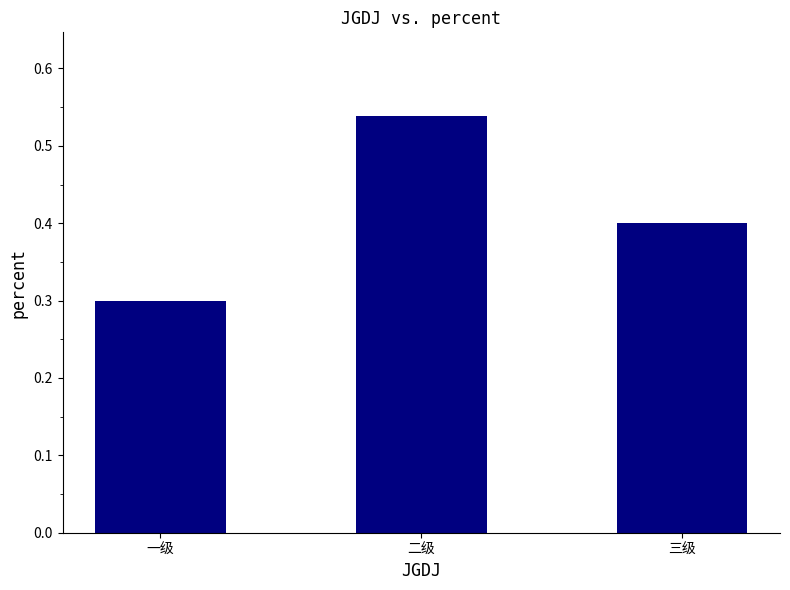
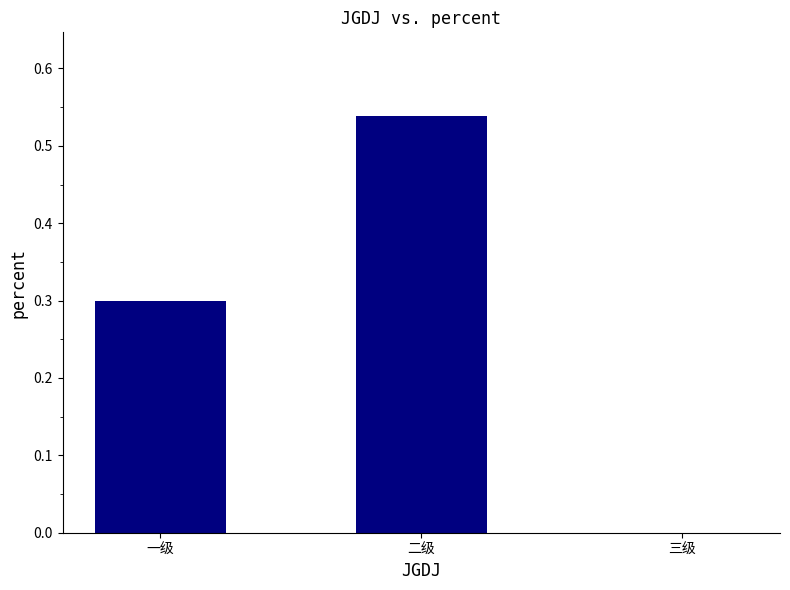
  {
    "一级": 0.3,
    "二级": 0.54,
-   "三级": 0.4
+   "三级": 0.0
  }
